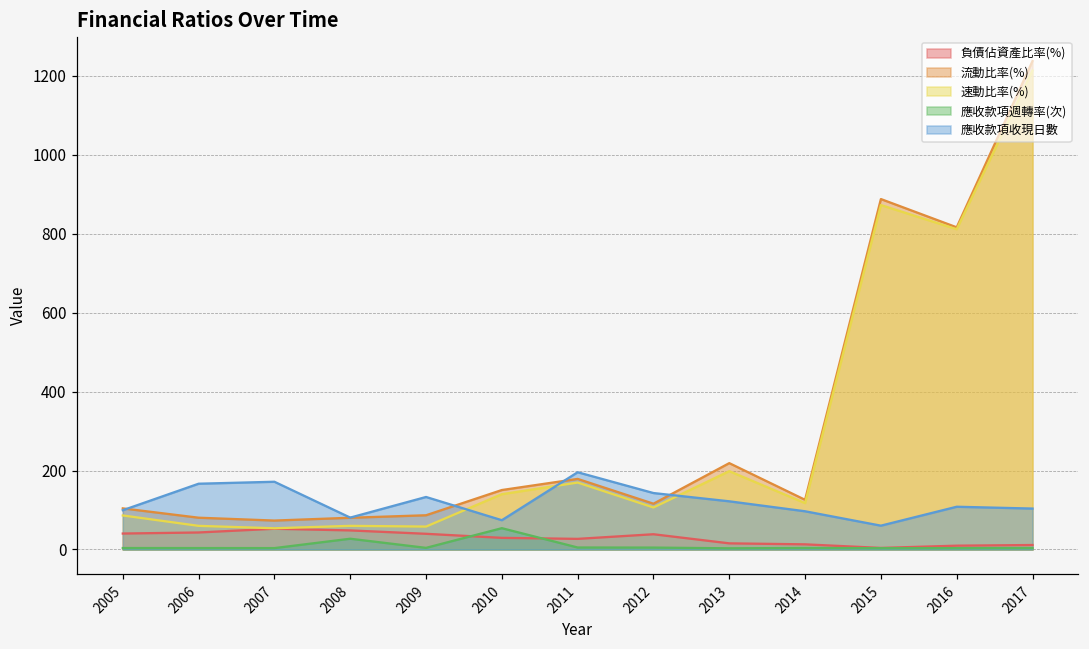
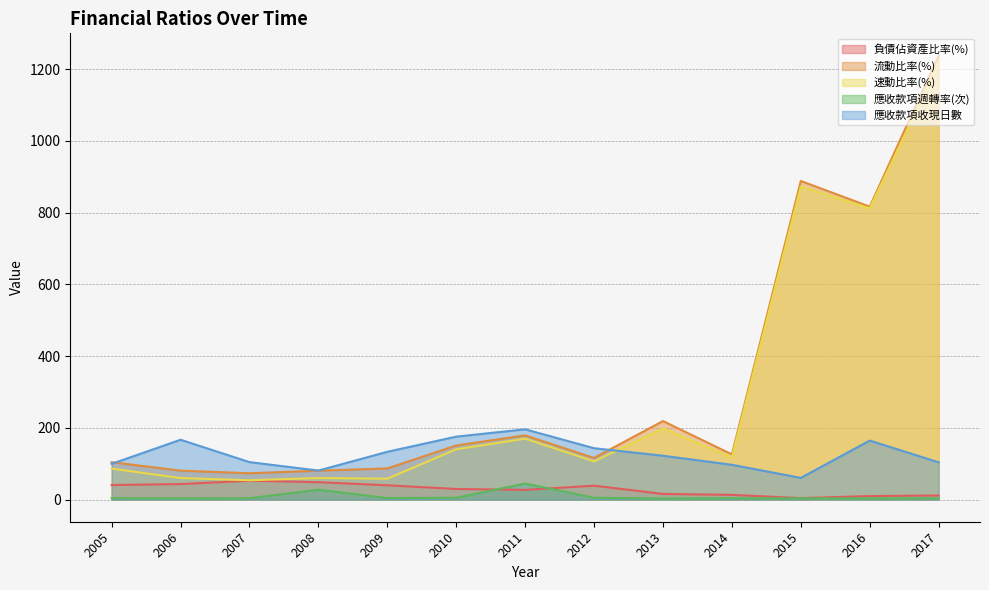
  {
    "應收款項週轉率(次)": {
      "2005": 0,
      "2006": 0,
      "2007": 0,
      "2008": 30,
      "2009": 0,
-     "2010": 50,
-     "2011": 10,
+     "2010": 0,
+     "2011": 40,
      "2012": 0,
      "2013": 0,
      "2014": 0,
      "2017": 0
    },
    "應收款項收現日數": {
      "2006": 170,
-     "2007": 170,
+     "2007": 100,
      "2009": 130,
-     "2010": 70,
+     "2010": 180,
      "2011": 200,
      "2012": 140,
      "2013": 120,
      "2014": 100,
      "2015": 60,
-     "2016": 110,
+     "2016": 160,
      "2017": 100
    }
  }
